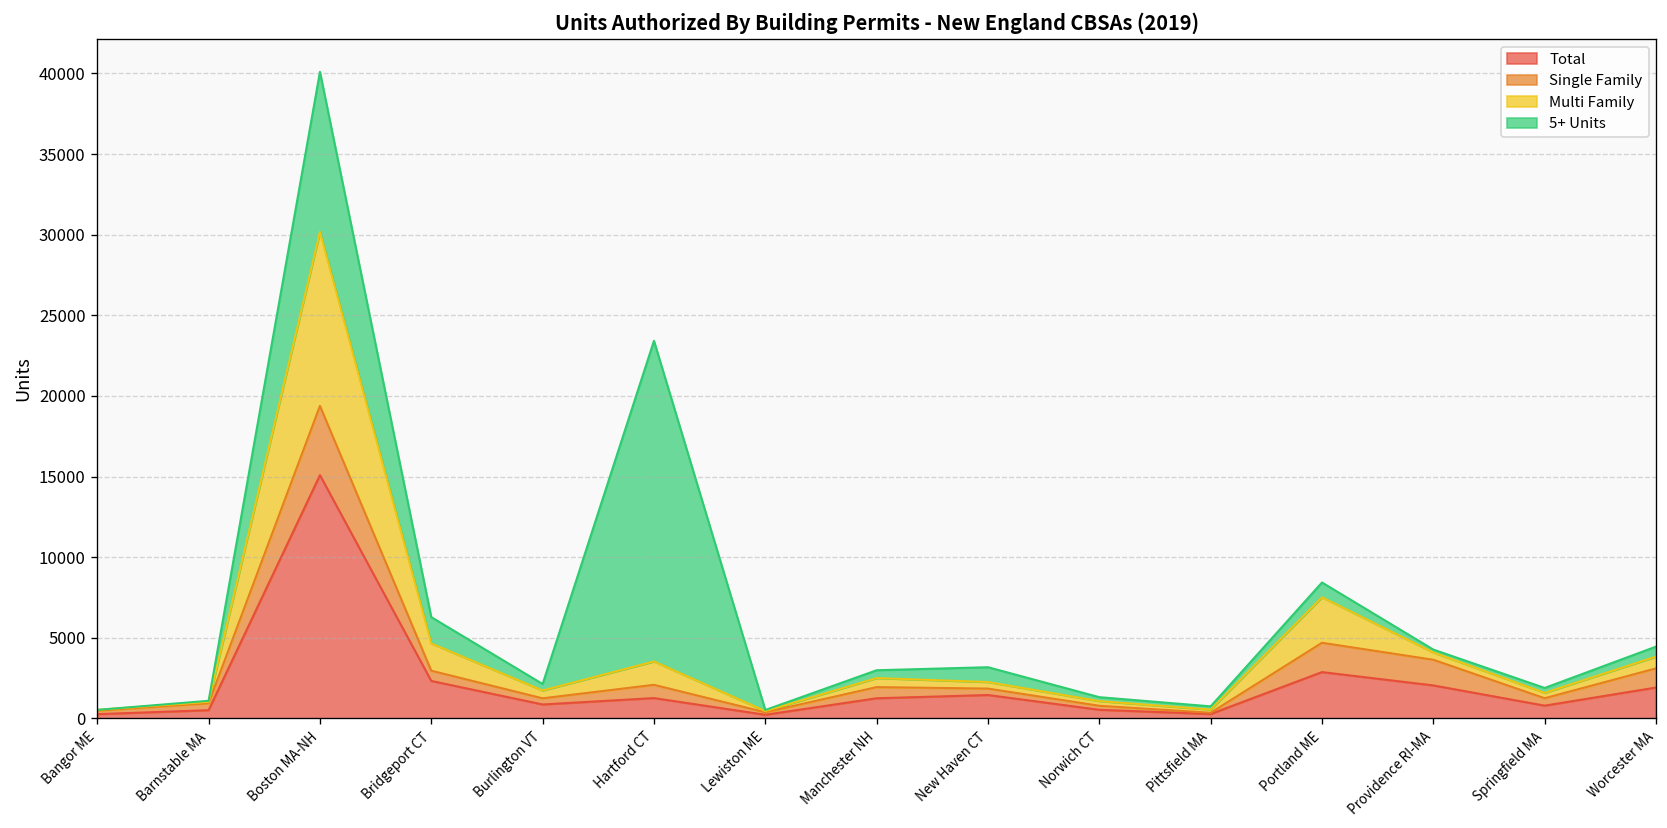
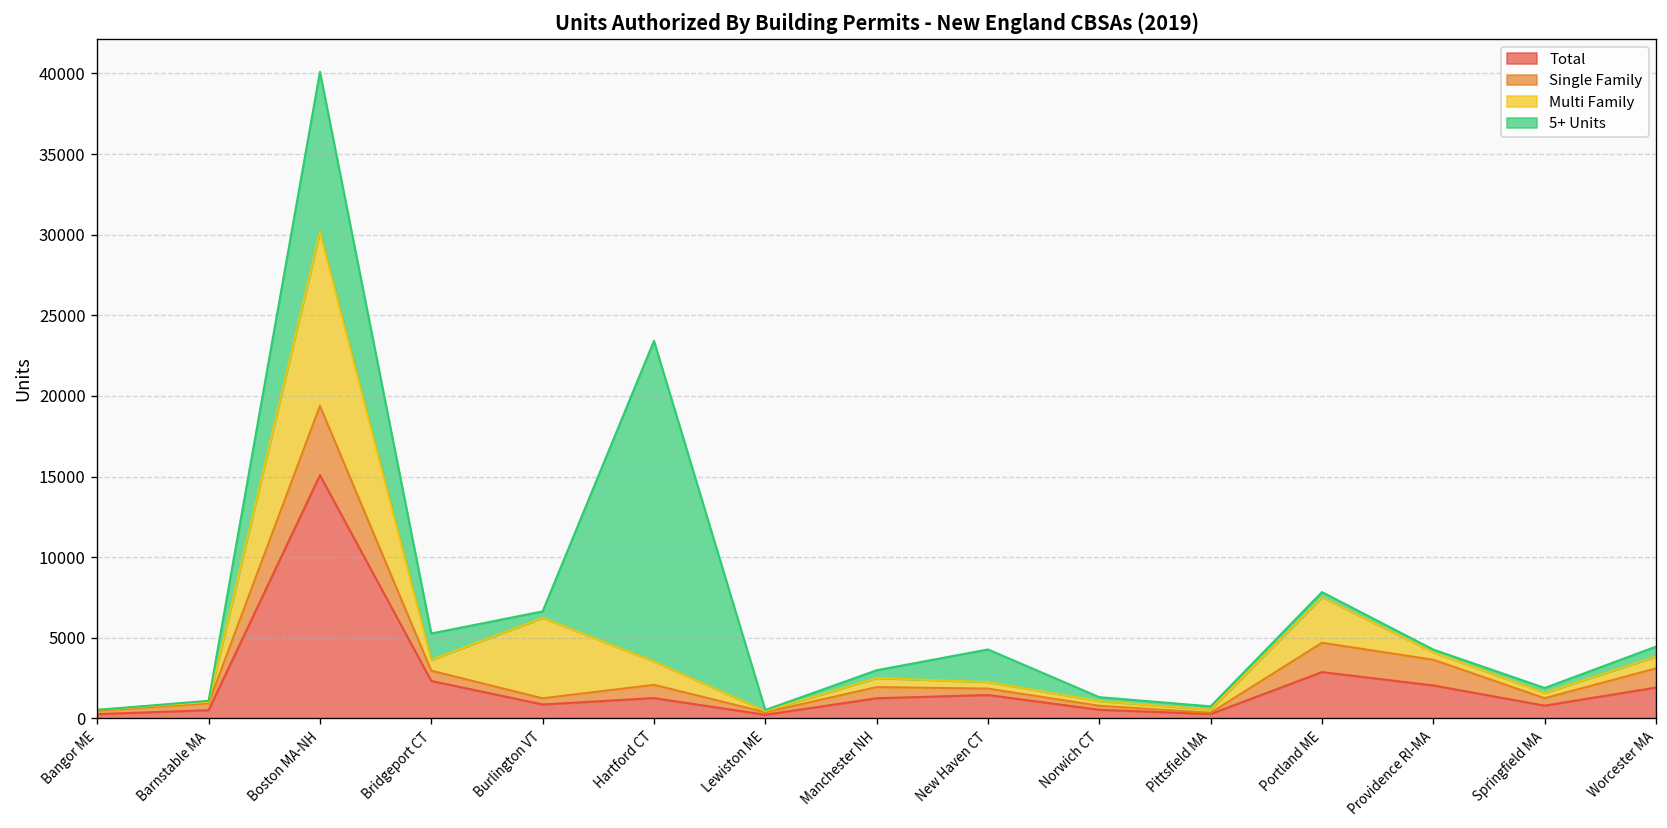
  {
    "Multi Family": {
      "Boston MA-NH": 10800,
-     "Bridgeport CT": 1700,
-     "Burlington VT": 500,
+     "Bridgeport CT": 700,
+     "Burlington VT": 5000,
      "Hartford CT": 1400,
      "Manchester NH": 600,
      "New Haven CT": 400,
      "Norwich CT": 300,
      "Pittsfield MA": 200,
      "Portland ME": 2800,
      "Springfield MA": 300,
      "Worcester MA": 700
    },
    "5+ Units": {
      "Boston MA-NH": 9900,
      "Bridgeport CT": 1600,
      "Burlington VT": 400,
      "Hartford CT": 19900,
      "Manchester NH": 500,
-     "New Haven CT": 900,
+     "New Haven CT": 2000,
      "Norwich CT": 200,
      "Pittsfield MA": 200,
-     "Portland ME": 900,
+     "Portland ME": 300,
      "Springfield MA": 300,
      "Worcester MA": 600
    }
  }
